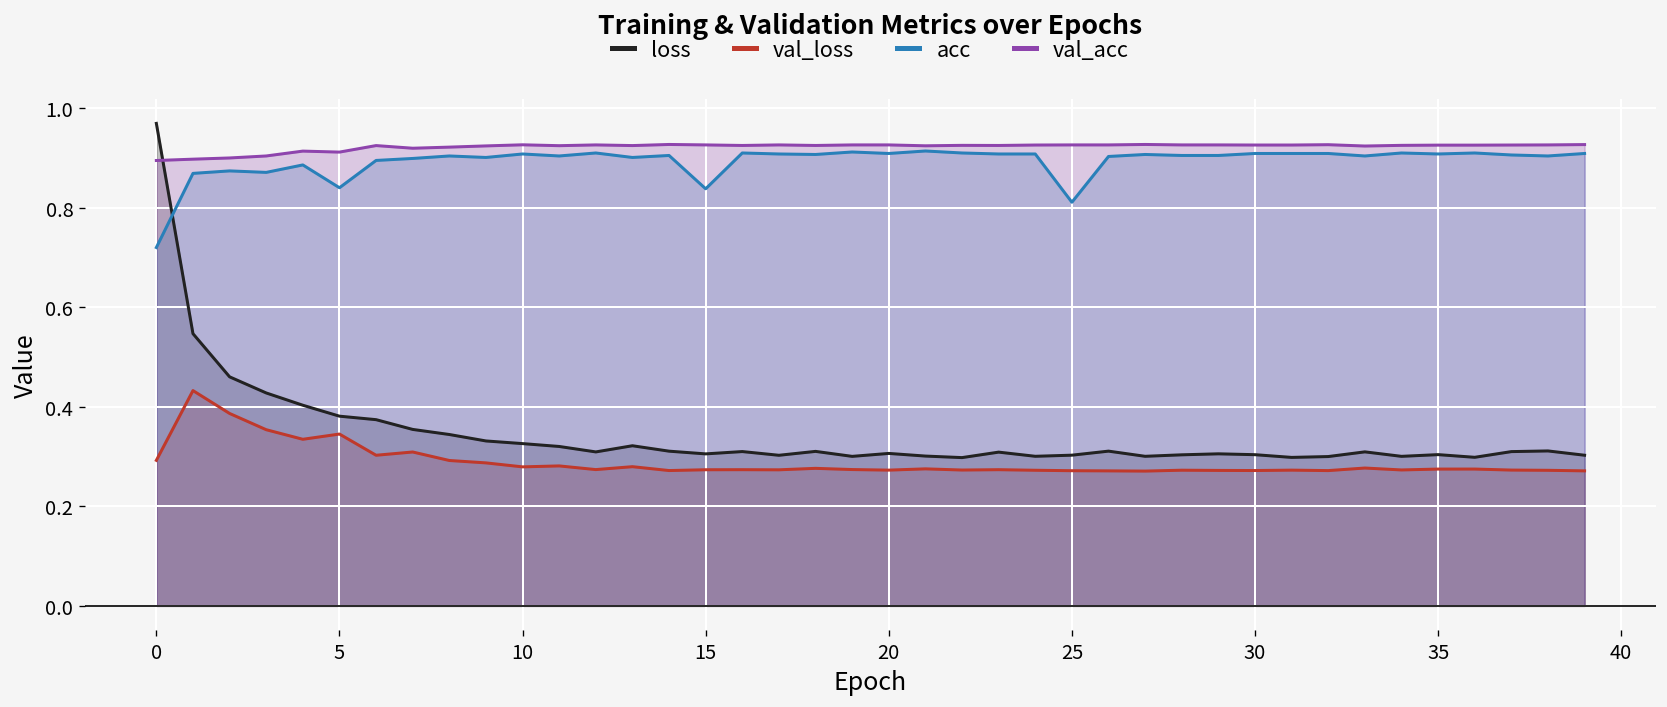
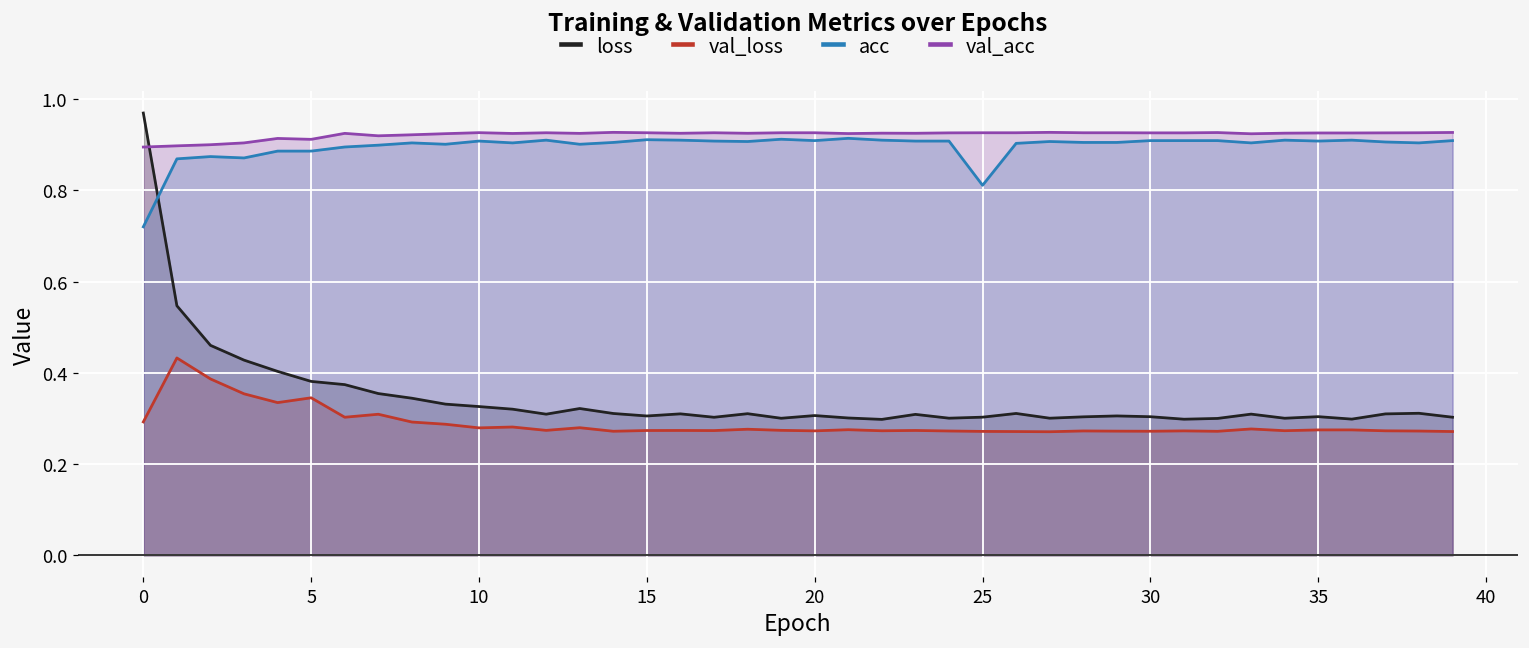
  {
    "loss": {
      "0": 0.97,
      "5": 0.38,
      "10": 0.33,
      "15": 0.31,
      "20": 0.31,
      "25": 0.30,
      "30": 0.30,
      "35": 0.30
    },
    "val_loss": {
      "0": 0.29,
      "5": 0.35,
      "10": 0.28,
      "15": 0.27,
      "20": 0.27,
      "25": 0.27,
      "30": 0.27,
      "35": 0.27
    },
    "acc": {
      "0": 0.72,
-     "5": 0.84,
+     "5": 0.89,
      "10": 0.91,
-     "15": 0.84,
+     "15": 0.91,
      "20": 0.91,
      "25": 0.81,
      "30": 0.91,
      "35": 0.91
    },
    "val_acc": {
      "0": 0.89,
      "5": 0.91,
      "10": 0.93,
      "15": 0.93,
      "20": 0.93,
      "25": 0.93,
      "30": 0.93,
      "35": 0.93
    }
  }
